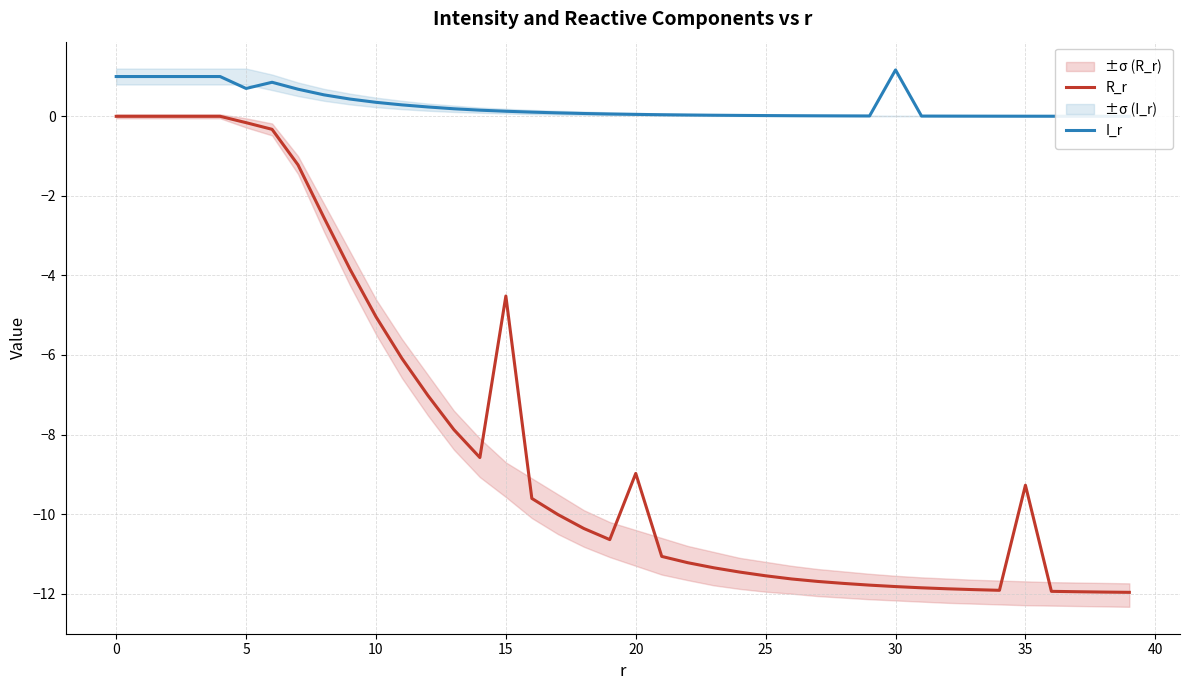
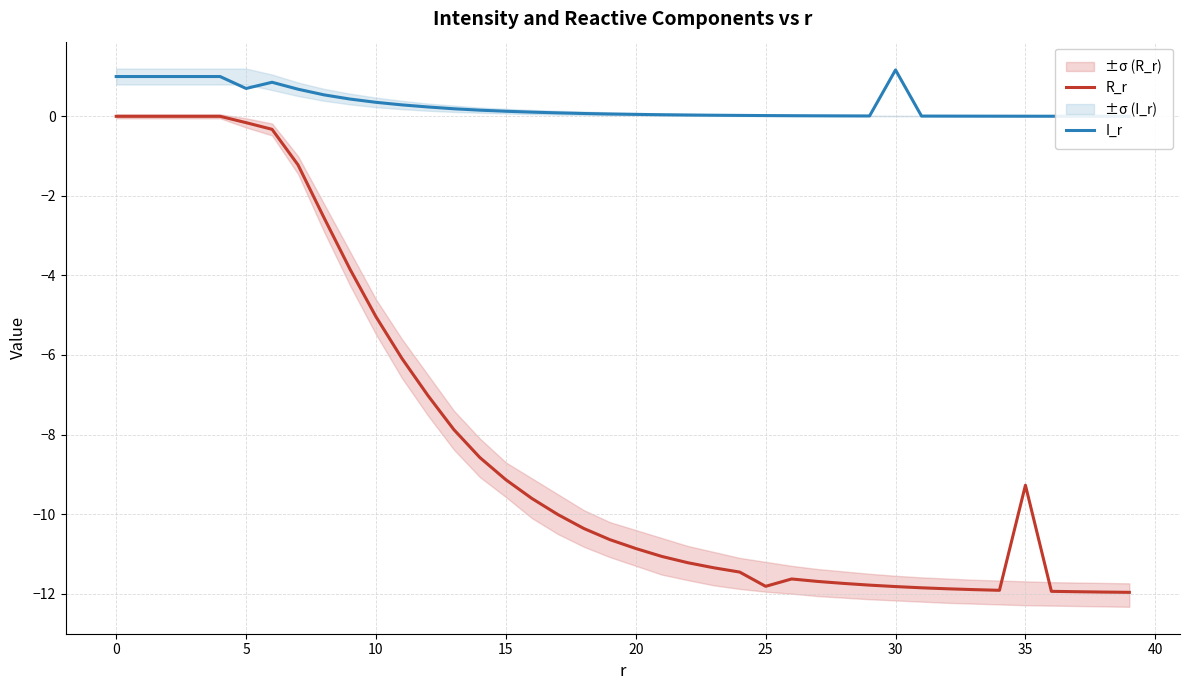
  {
    "R_r": {
      "5": -0.2,
      "10": -5.0,
-     "15": -4.5,
-     "20": -9.0,
-     "25": -11.6,
+     "15": -9.1,
+     "20": -10.9,
+     "25": -11.8,
      "30": -11.8,
      "35": -9.3
    },
    "I_r": {
      "0": 1.0,
      "5": 0.7,
      "10": 0.4,
      "30": 1.2
    }
  }
